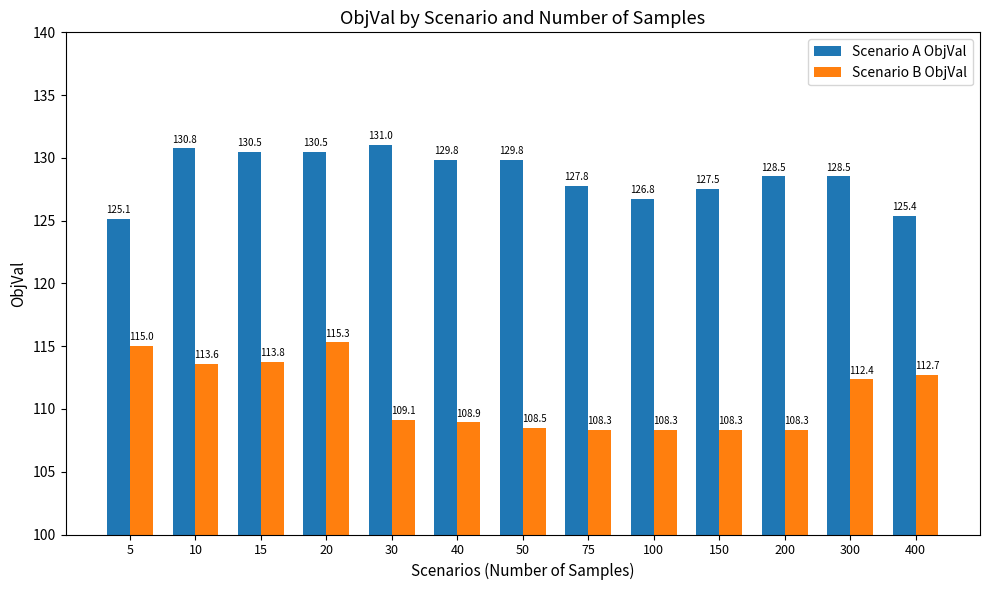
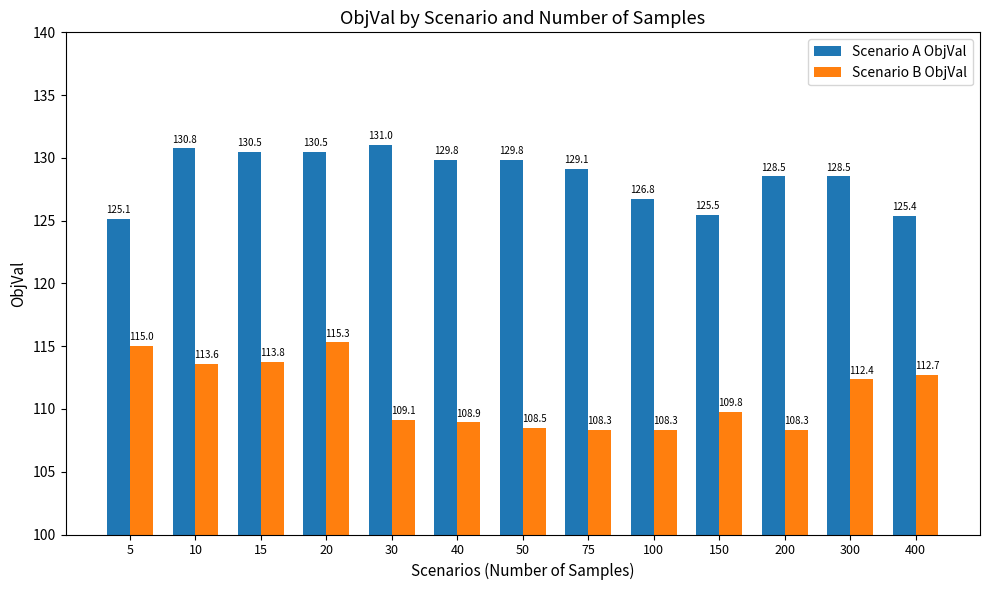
  {
    "Scenario A ObjVal": {
      "5": 125.1,
      "10": 130.8,
      "15": 130.5,
      "20": 130.5,
      "30": 131.0,
      "40": 129.8,
      "50": 129.8,
-     "75": 127.8,
+     "75": 129.1,
      "100": 126.8,
-     "150": 127.5,
+     "150": 125.5,
      "200": 128.5,
      "300": 128.5,
      "400": 125.4
    },
    "Scenario B ObjVal": {
      "5": 115.0,
      "10": 113.6,
      "15": 113.8,
      "20": 115.3,
      "30": 109.1,
      "40": 108.9,
      "50": 108.5,
      "75": 108.3,
      "100": 108.3,
-     "150": 108.3,
+     "150": 109.8,
      "200": 108.3,
      "300": 112.4,
      "400": 112.7
    }
  }
